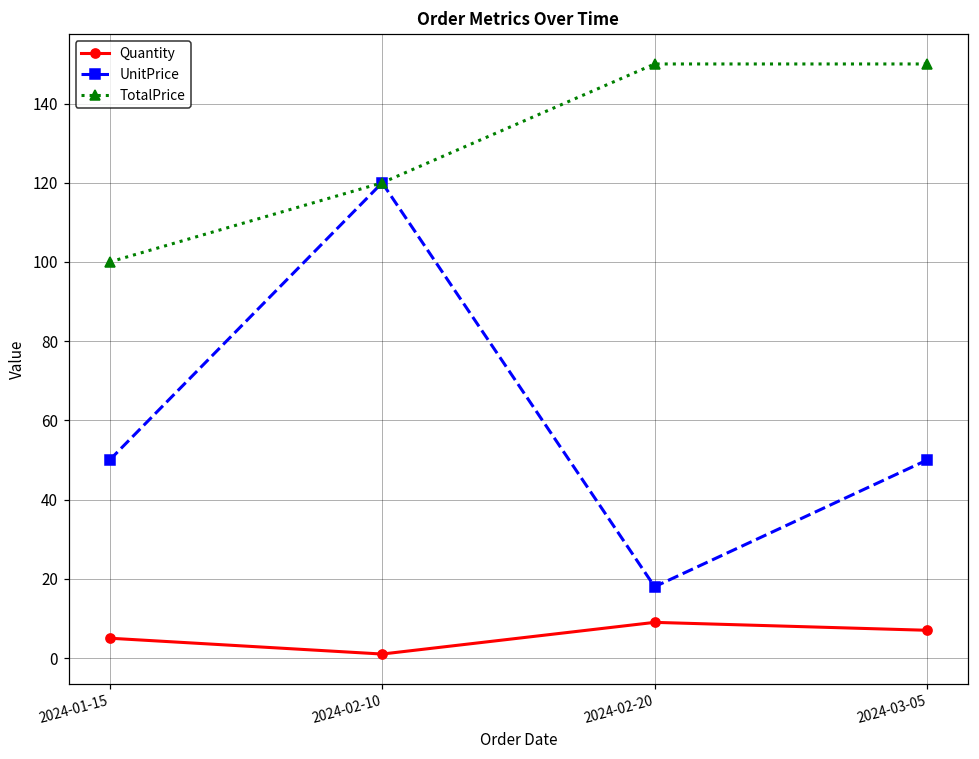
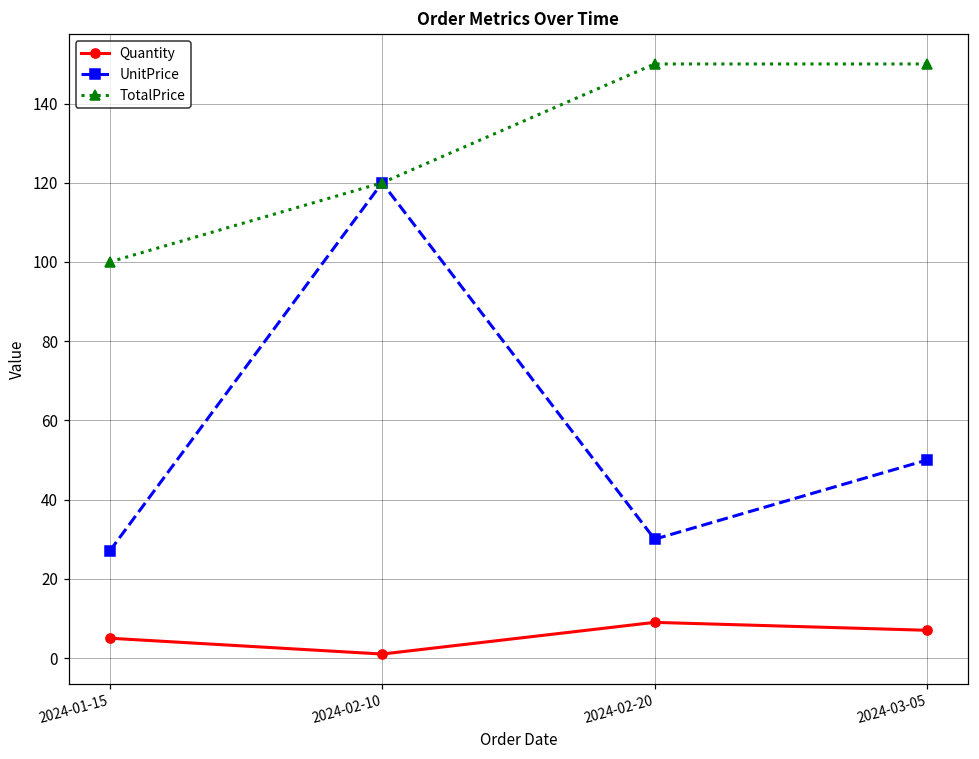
  {
    "Quantity": {
      "2024-01-15": 5,
      "2024-02-10": 1,
      "2024-02-20": 9,
      "2024-03-05": 7
    },
    "UnitPrice": {
-     "2024-01-15": 50,
-     "2024-02-20": 18,
+     "2024-01-15": 27,
+     "2024-02-20": 30,
      "2024-03-05": 50
    },
    "TotalPrice": {
      "2024-01-15": 100,
      "2024-02-20": 150,
      "2024-03-05": 150
    }
  }
